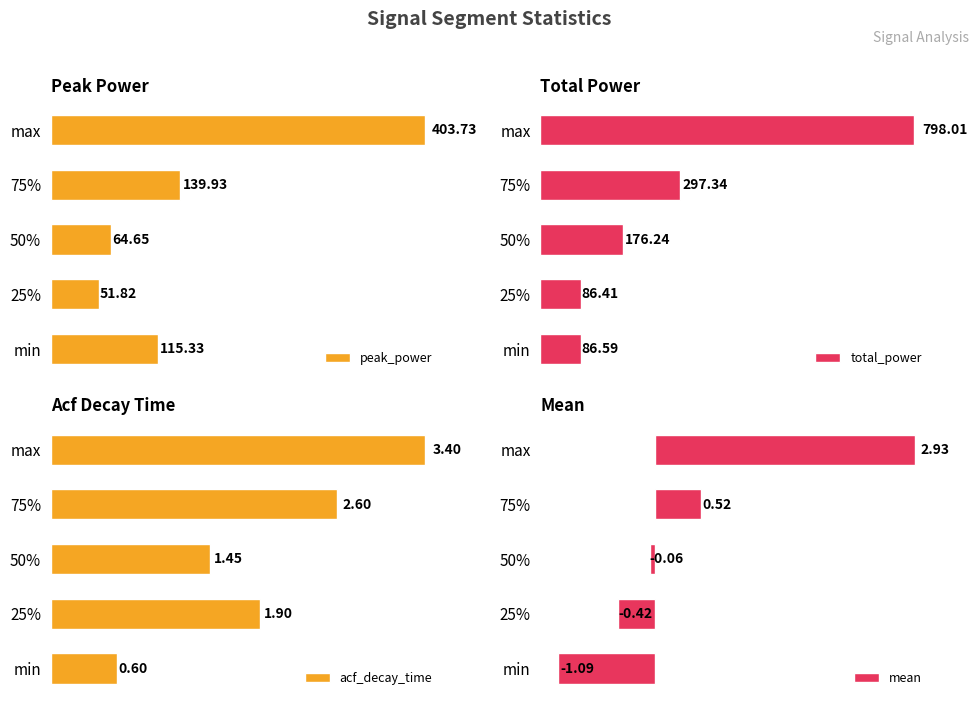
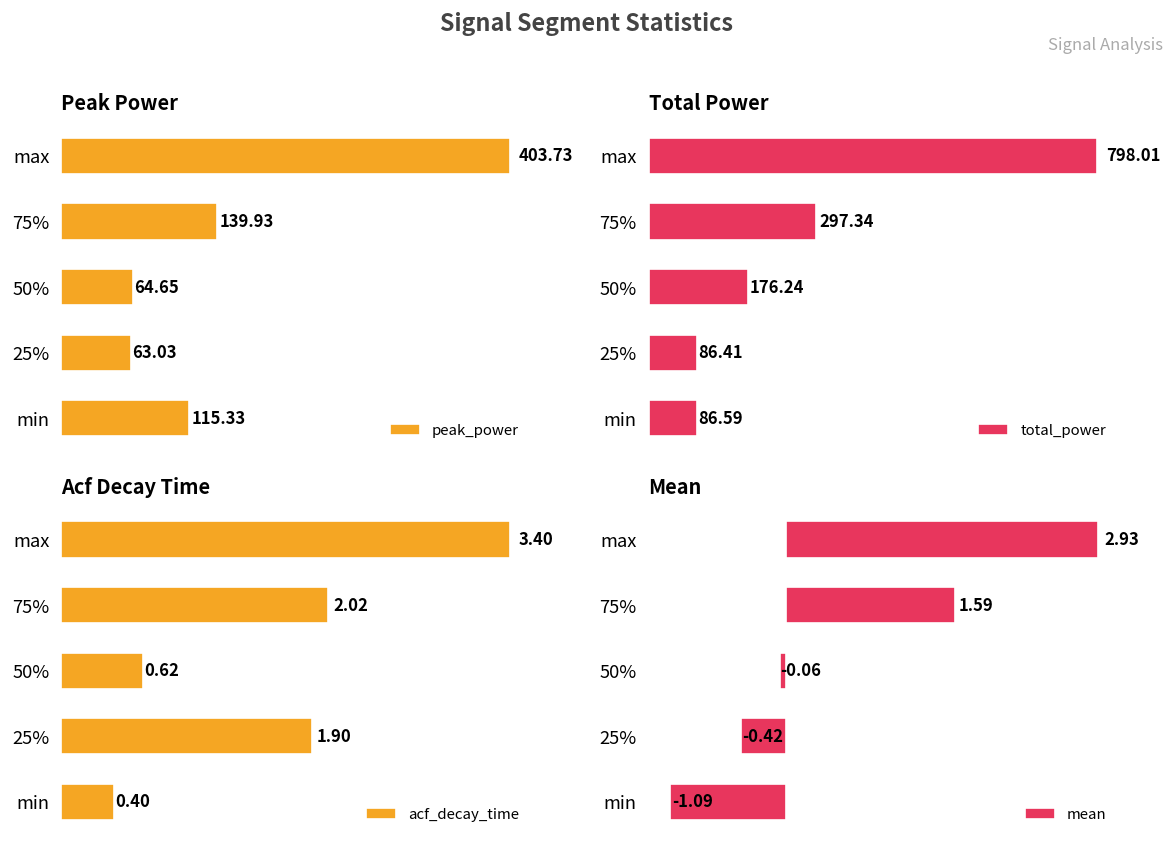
  {
    "Peak Power": {
      "max": 403.73,
      "75%": 139.93,
      "50%": 64.65,
-     "25%": 51.82,
+     "25%": 63.03,
      "min": 115.33
    },
    "Total Power": {
      "max": 798.01,
      "75%": 297.34,
      "50%": 176.24,
      "25%": 86.41,
      "min": 86.59
    },
    "Acf Decay Time": {
      "max": 3.40,
-     "75%": 2.60,
-     "50%": 1.45,
+     "75%": 2.02,
+     "50%": 0.62,
      "25%": 1.90,
-     "min": 0.60
+     "min": 0.40
    },
    "Mean": {
      "max": 2.93,
-     "75%": 0.52,
+     "75%": 1.59,
      "50%": -0.06,
      "25%": -0.42,
      "min": -1.09
    }
  }
